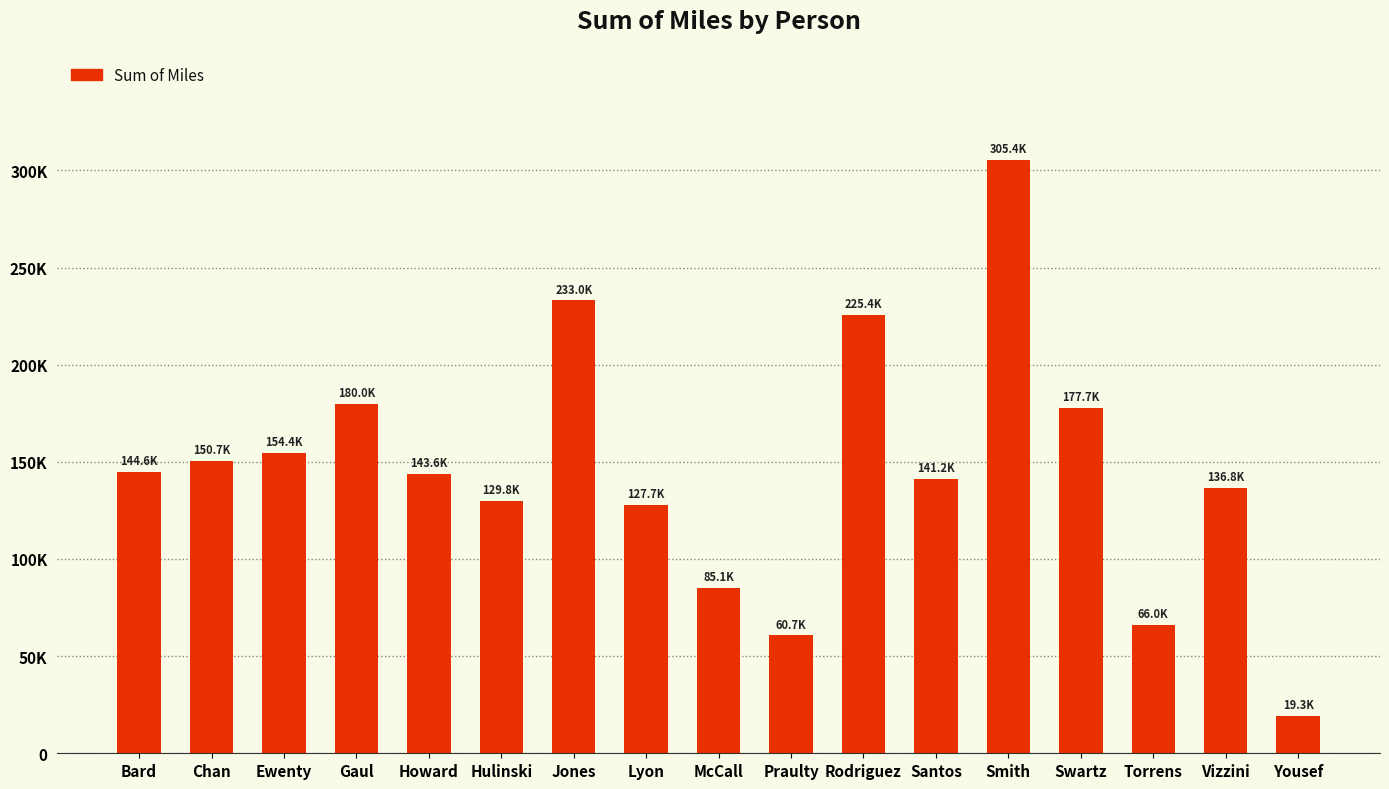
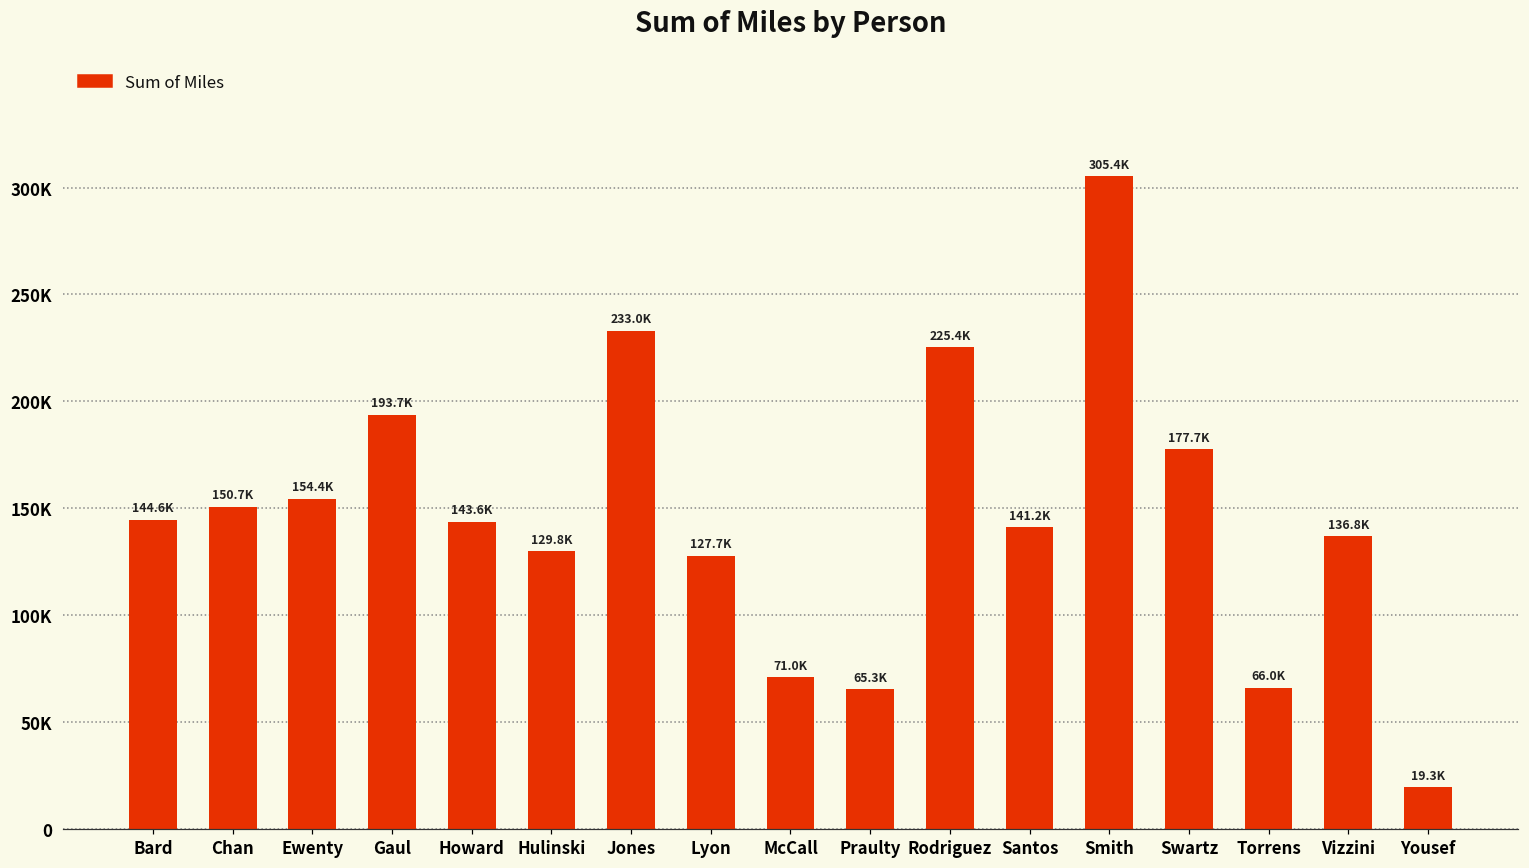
  {
    "Bard": "144.6K",
    "Chan": "150.7K",
    "Ewenty": "154.4K",
-   "Gaul": "180.0K",
+   "Gaul": "193.7K",
    "Howard": "143.6K",
    "Hulinski": "129.8K",
    "Jones": "233.0K",
    "Lyon": "127.7K",
-   "McCall": "85.1K",
-   "Praulty": "60.7K",
+   "McCall": "71.0K",
+   "Praulty": "65.3K",
    "Rodriguez": "225.4K",
    "Santos": "141.2K",
    "Smith": "305.4K",
    "Swartz": "177.7K",
    "Torrens": "66.0K",
    "Vizzini": "136.8K",
    "Yousef": "19.3K"
  }
